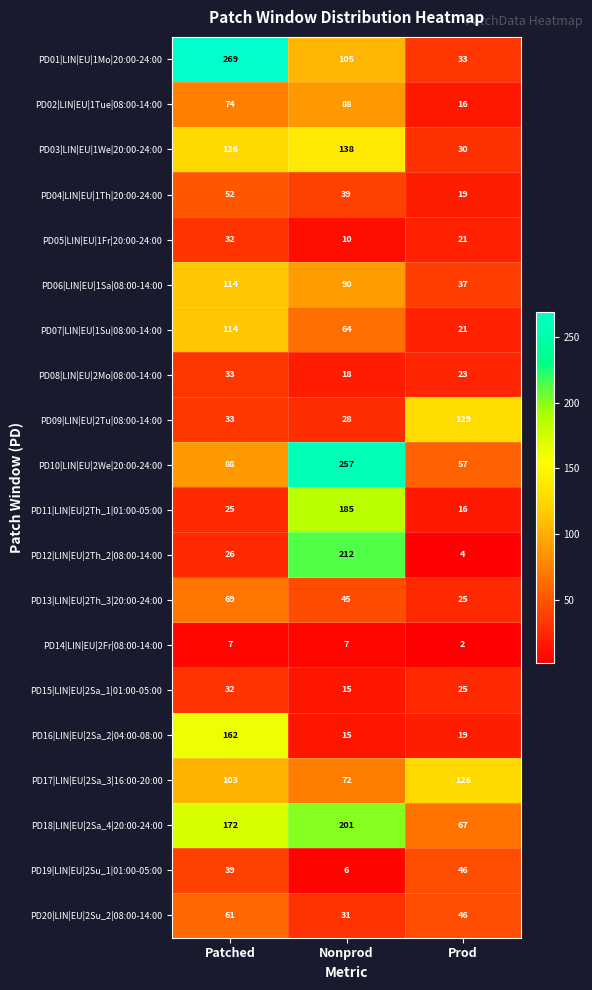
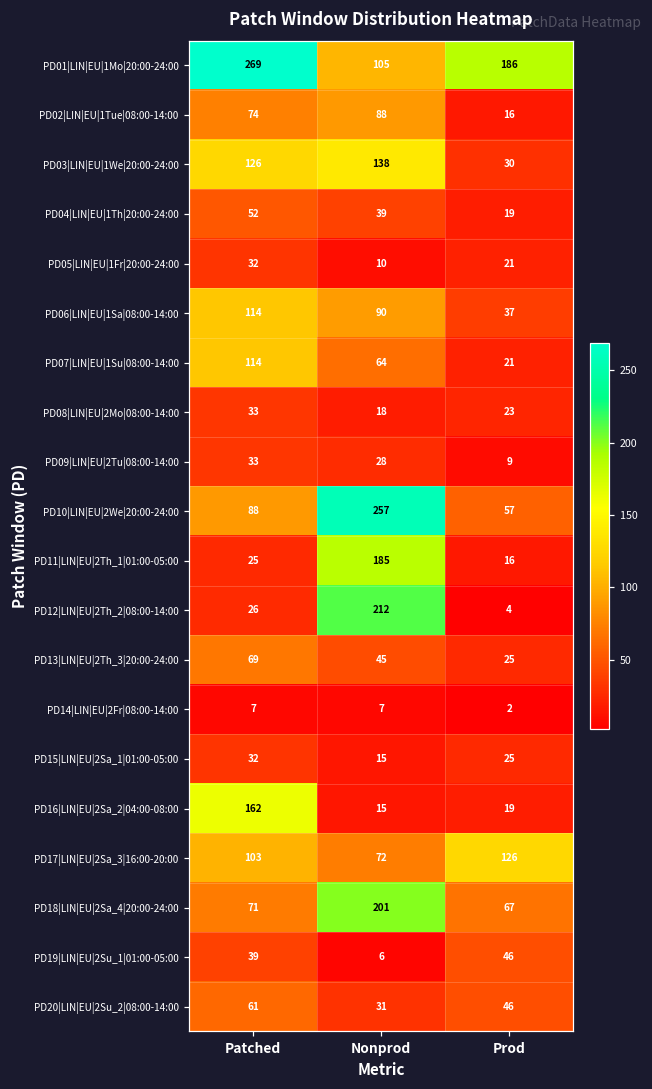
  {
    "PD01|LIN|EU|1Mo|20:00-24:00": {
      "Patched": 269,
      "Nonprod": 105,
-     "Prod": 33
+     "Prod": 186
    },
    "PD02|LIN|EU|1Tue|08:00-14:00": {
      "Patched": 74,
      "Nonprod": 88,
      "Prod": 16
    },
    "PD03|LIN|EU|1We|20:00-24:00": {
      "Patched": 126,
      "Nonprod": 138,
      "Prod": 30
    },
    "PD04|LIN|EU|1Th|20:00-24:00": {
      "Patched": 52,
      "Nonprod": 39,
      "Prod": 19
    },
    "PD05|LIN|EU|1Fr|20:00-24:00": {
      "Patched": 32,
      "Nonprod": 10,
      "Prod": 21
    },
    "PD06|LIN|EU|1Sa|08:00-14:00": {
      "Patched": 114,
      "Nonprod": 90,
      "Prod": 37
    },
    "PD07|LIN|EU|1Su|08:00-14:00": {
      "Patched": 114,
      "Nonprod": 64,
      "Prod": 21
    },
    "PD08|LIN|EU|2Mo|08:00-14:00": {
      "Patched": 33,
      "Nonprod": 18,
      "Prod": 23
    },
    "PD09|LIN|EU|2Tu|08:00-14:00": {
      "Patched": 33,
      "Nonprod": 28,
-     "Prod": 129
+     "Prod": 9
    },
    "PD10|LIN|EU|2We|20:00-24:00": {
      "Patched": 88,
      "Nonprod": 257,
      "Prod": 57
    },
    "PD11|LIN|EU|2Th_1|01:00-05:00": {
      "Patched": 25,
      "Nonprod": 185,
      "Prod": 16
    },
    "PD12|LIN|EU|2Th_2|08:00-14:00": {
      "Patched": 26,
      "Nonprod": 212,
      "Prod": 4
    },
    "PD13|LIN|EU|2Th_3|20:00-24:00": {
      "Patched": 69,
      "Nonprod": 45,
      "Prod": 25
    },
    "PD14|LIN|EU|2Fr|08:00-14:00": {
      "Patched": 7,
      "Nonprod": 7,
      "Prod": 2
    },
    "PD15|LIN|EU|2Sa_1|01:00-05:00": {
      "Patched": 32,
      "Nonprod": 15,
      "Prod": 25
    },
    "PD16|LIN|EU|2Sa_2|04:00-08:00": {
      "Patched": 162,
      "Nonprod": 15,
      "Prod": 19
    },
    "PD17|LIN|EU|2Sa_3|16:00-20:00": {
      "Patched": 103,
      "Nonprod": 72,
      "Prod": 126
    },
    "PD18|LIN|EU|2Sa_4|20:00-24:00": {
-     "Patched": 172,
+     "Patched": 71,
      "Nonprod": 201,
      "Prod": 67
    },
    "PD19|LIN|EU|2Su_1|01:00-05:00": {
      "Patched": 39,
      "Nonprod": 6,
      "Prod": 46
    },
    "PD20|LIN|EU|2Su_2|08:00-14:00": {
      "Patched": 61,
      "Nonprod": 31,
      "Prod": 46
    }
  }
